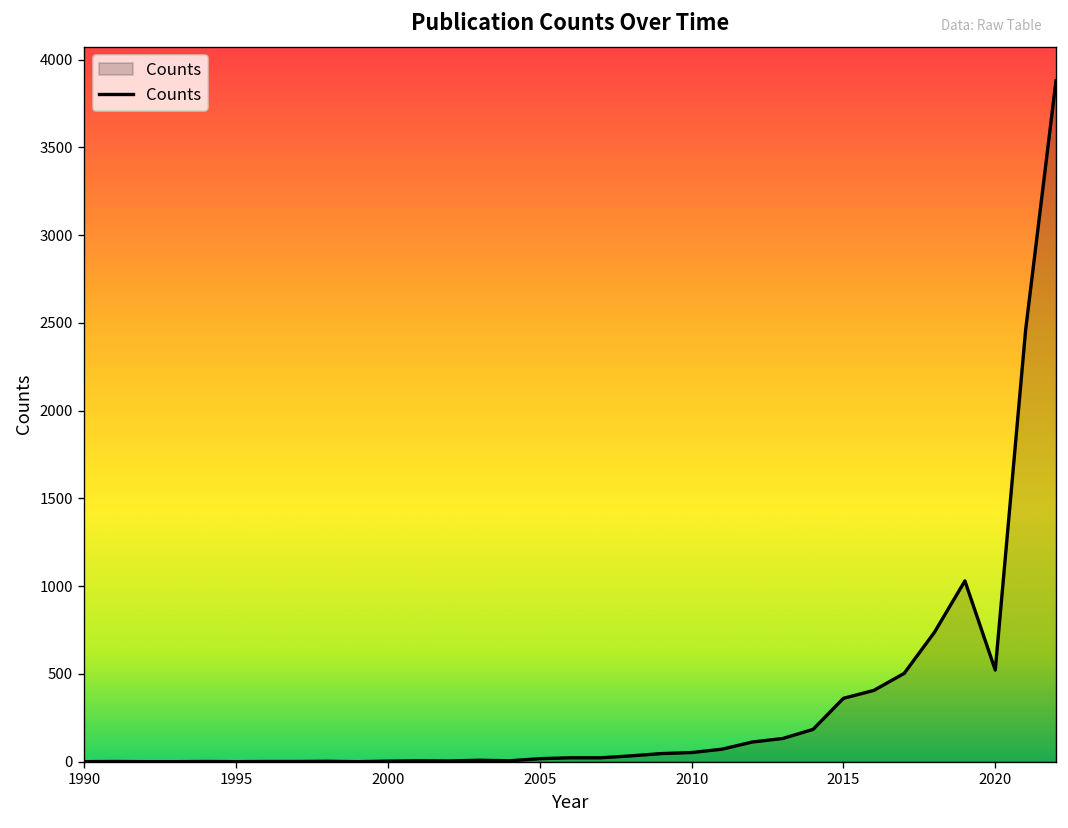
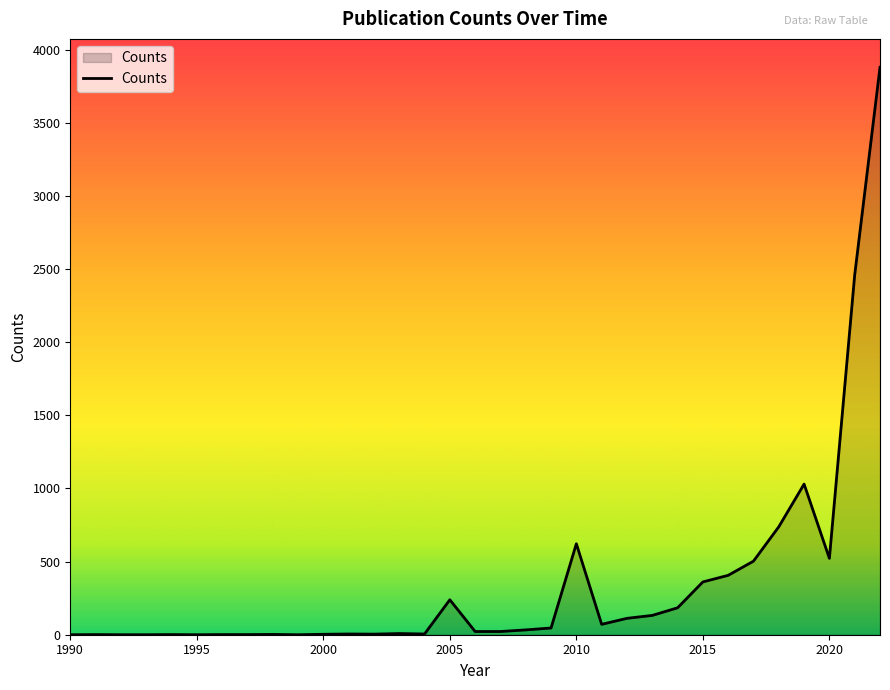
  {
    "1990": 0,
    "1995": 0,
    "2000": 0,
-   "2005": 20,
-   "2010": 50,
+   "2005": 240,
+   "2010": 620,
    "2015": 360,
    "2020": 520
  }
